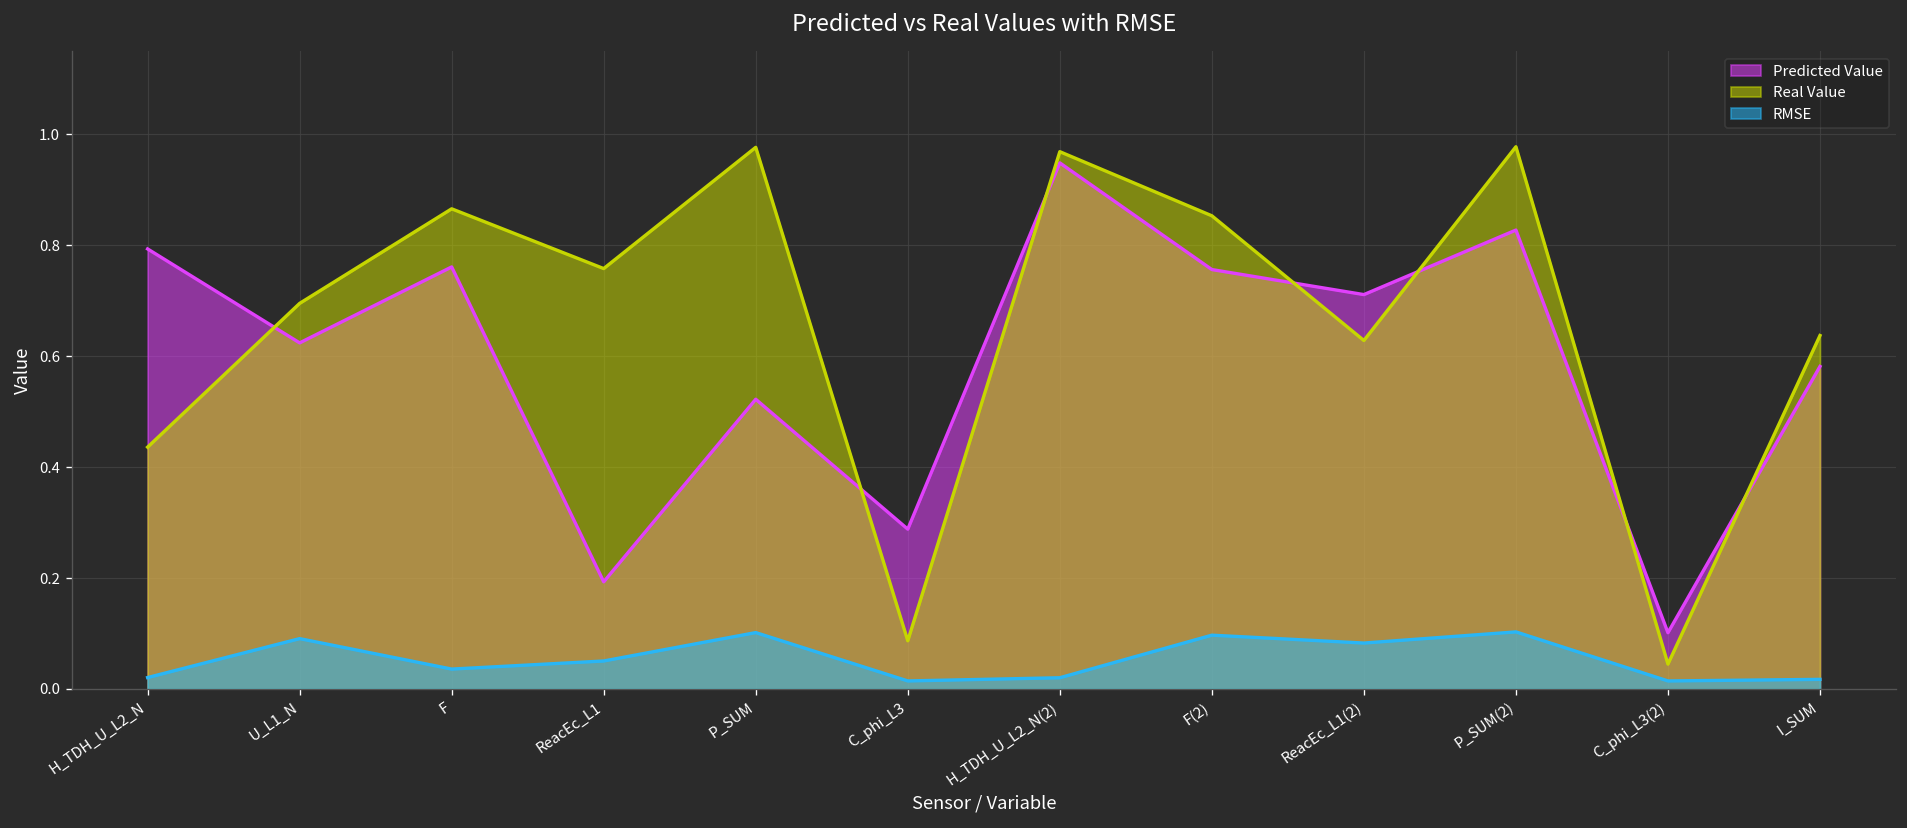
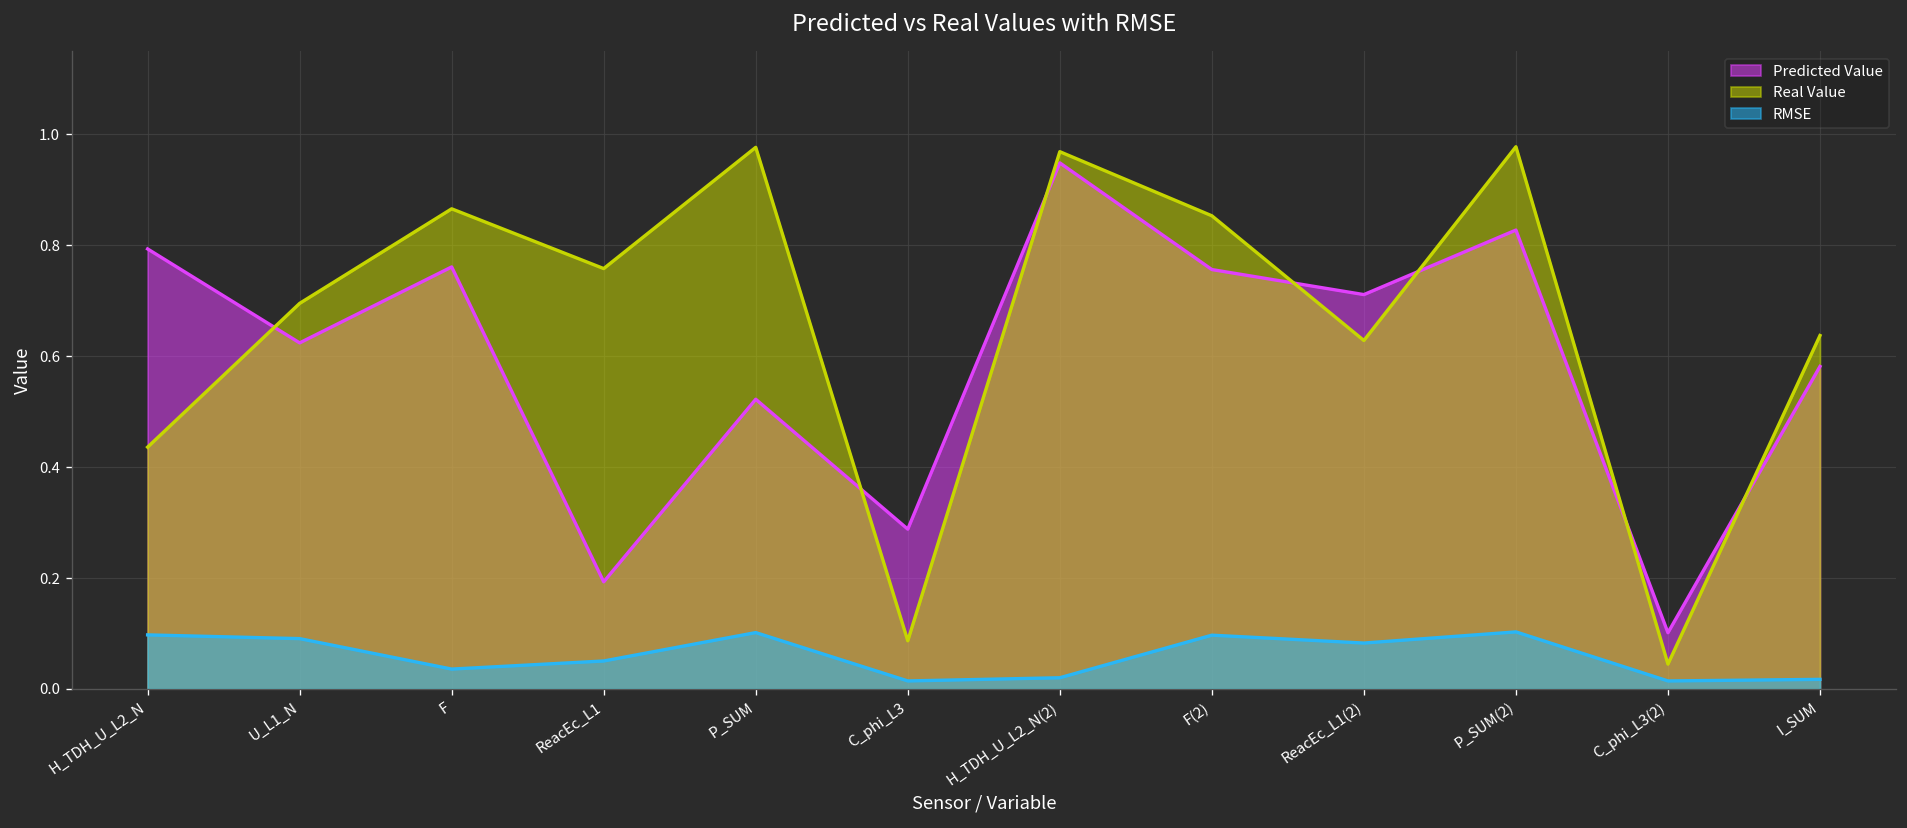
  {
    "Predicted Value": {
      "H_TDH_U_L2_N": 0.79,
      "U_L1_N": 0.62,
      "F": 0.76,
      "ReacEc_L1": 0.19,
      "P_SUM": 0.52,
      "C_phi_L3": 0.29,
      "H_TDH_U_L2_N(2)": 0.95,
      "F(2)": 0.76,
      "ReacEc_L1(2)": 0.71,
      "P_SUM(2)": 0.83,
      "C_phi_L3(2)": 0.10,
      "I_SUM": 0.58
    },
    "Real Value": {
      "H_TDH_U_L2_N": 0.44,
      "U_L1_N": 0.70,
      "F": 0.87,
      "ReacEc_L1": 0.76,
      "P_SUM": 0.98,
      "C_phi_L3": 0.09,
      "H_TDH_U_L2_N(2)": 0.97,
      "F(2)": 0.85,
      "ReacEc_L1(2)": 0.63,
      "P_SUM(2)": 0.98,
      "C_phi_L3(2)": 0.04,
      "I_SUM": 0.64
    },
    "RMSE": {
-     "H_TDH_U_L2_N": 0.02,
+     "H_TDH_U_L2_N": 0.10,
      "U_L1_N": 0.09,
      "F": 0.04,
      "ReacEc_L1": 0.05,
      "P_SUM": 0.10,
      "C_phi_L3": 0.01,
      "H_TDH_U_L2_N(2)": 0.02,
      "F(2)": 0.10,
      "ReacEc_L1(2)": 0.08,
      "P_SUM(2)": 0.10,
      "C_phi_L3(2)": 0.01,
      "I_SUM": 0.02
    }
  }
